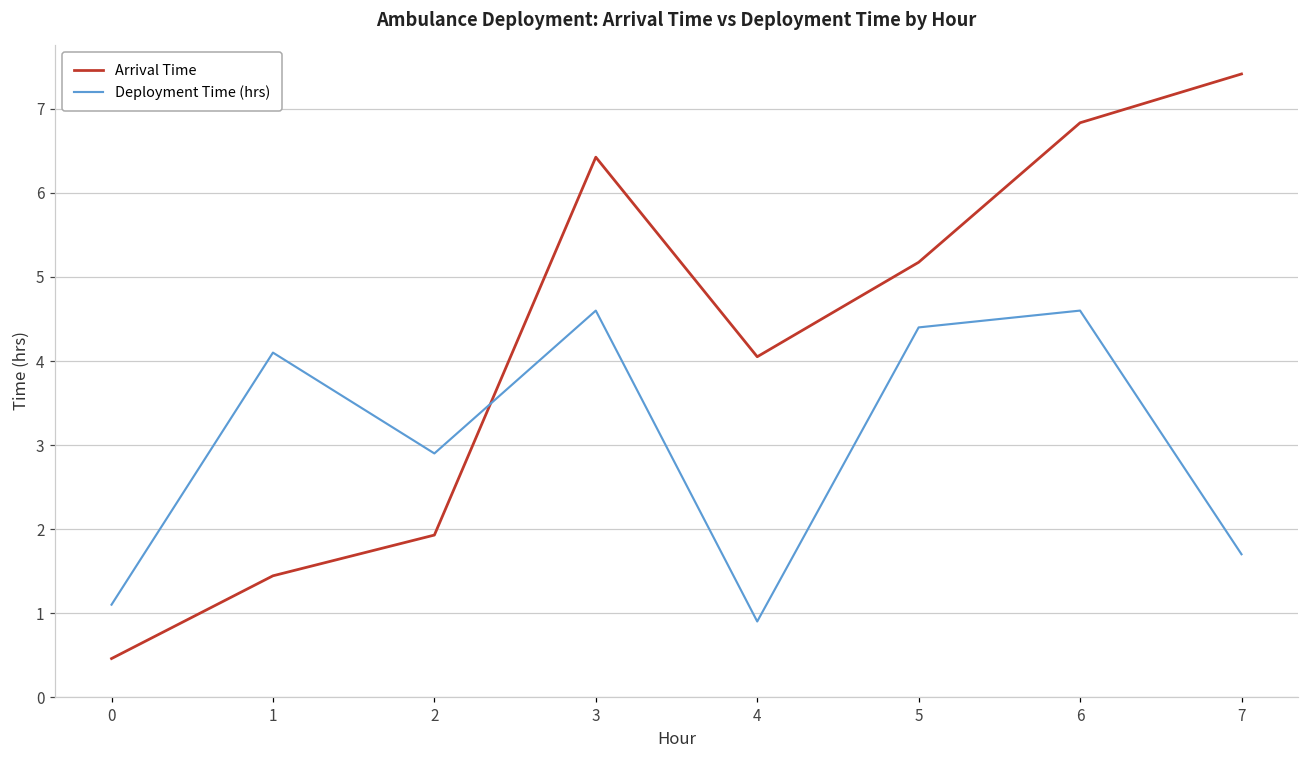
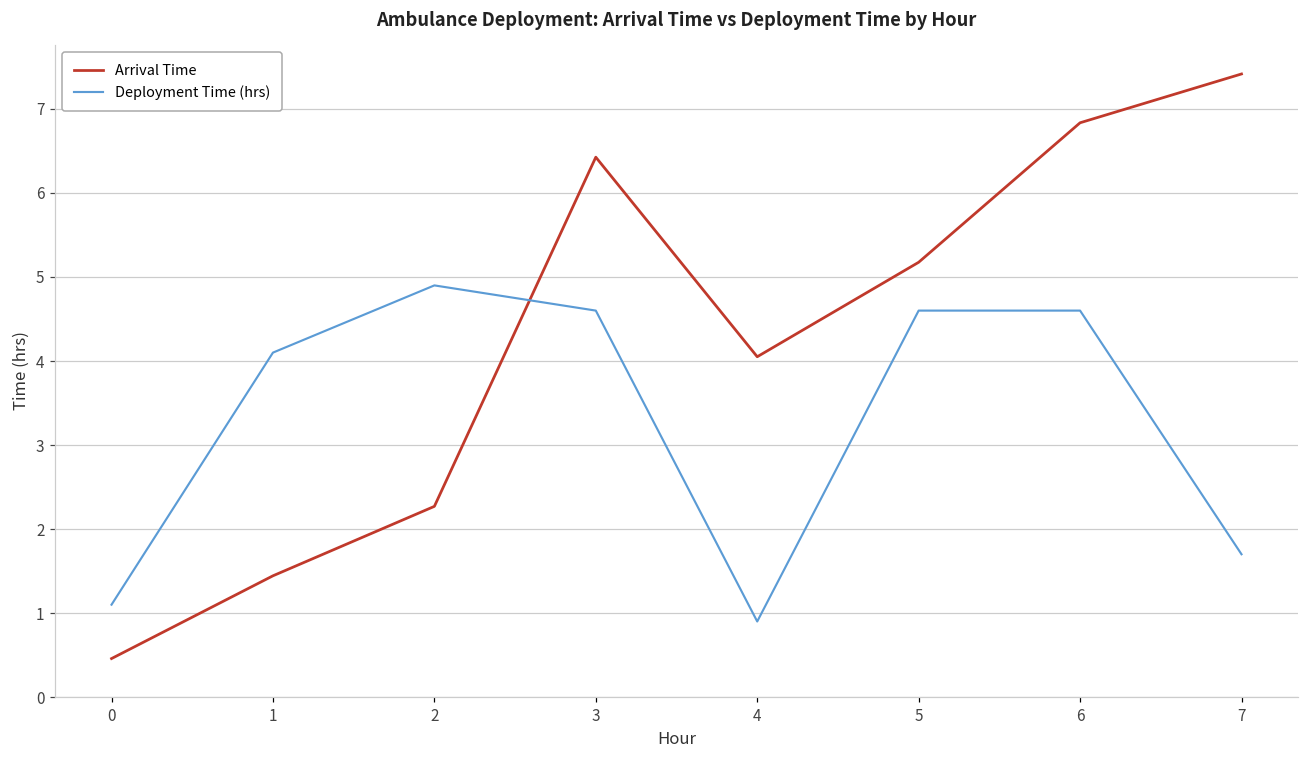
  {
    "Arrival Time": {
      "0": 0.5,
      "1": 1.4,
-     "2": 1.9,
+     "2": 2.3,
      "3": 6.4,
      "4": 4.1,
      "5": 5.2,
      "6": 6.8,
      "7": 7.4
    },
    "Deployment Time (hrs)": {
      "0": 1.1,
      "1": 4.1,
-     "2": 2.9,
+     "2": 4.9,
      "3": 4.6,
      "4": 0.9,
-     "5": 4.4,
+     "5": 4.6,
      "6": 4.6,
      "7": 1.7
    }
  }
